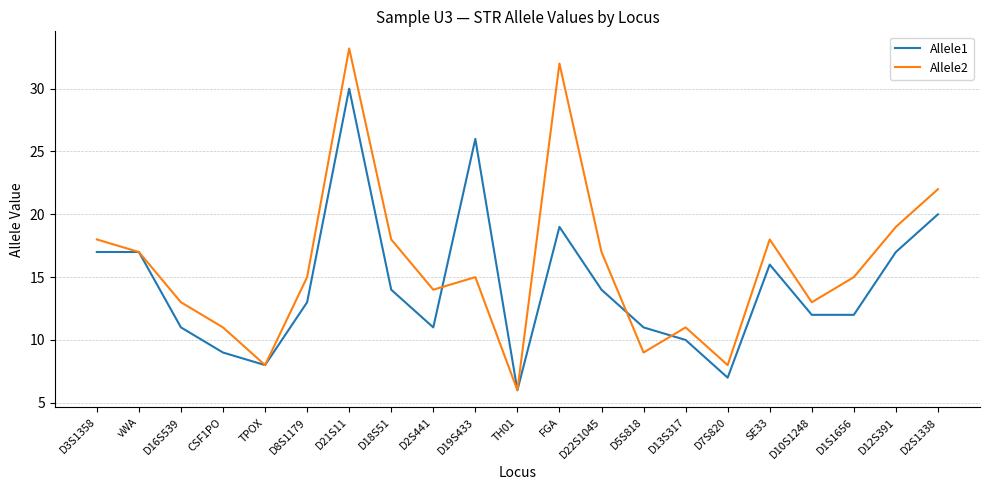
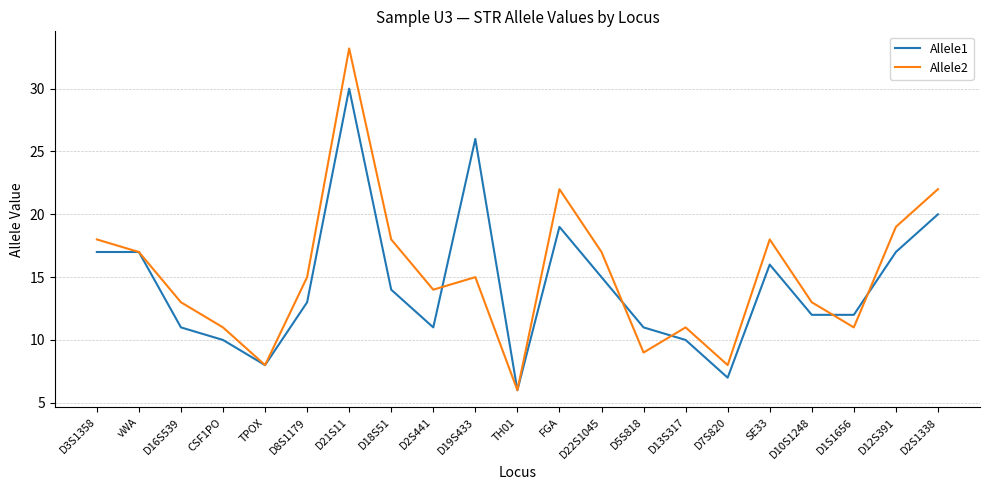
  {
    "Allele1": {
      "D3S1358": 17,
      "D16S539": 11,
-     "CSF1PO": 9,
+     "CSF1PO": 10,
      "D8S1179": 13,
      "D21S11": 30,
      "D18S51": 14,
      "D2S441": 11,
      "D19S433": 26,
      "FGA": 19,
-     "D22S1045": 14,
+     "D22S1045": 15,
      "D5S818": 11,
      "D13S317": 10,
      "D7S820": 7,
      "SE33": 16,
      "D10S1248": 12,
      "D1S1656": 12,
      "D12S391": 17,
      "D2S1338": 20
    },
    "Allele2": {
      "D3S1358": 18,
      "D16S539": 13,
      "CSF1PO": 11,
      "D8S1179": 15,
      "D21S11": 33.2,
      "D18S51": 18,
      "D2S441": 14,
      "D19S433": 15,
-     "FGA": 32,
+     "FGA": 22,
      "D22S1045": 17,
      "D5S818": 9,
      "D13S317": 11,
      "D7S820": 8,
      "SE33": 18,
      "D10S1248": 13,
-     "D1S1656": 15,
+     "D1S1656": 11,
      "D12S391": 19,
      "D2S1338": 22
    }
  }
